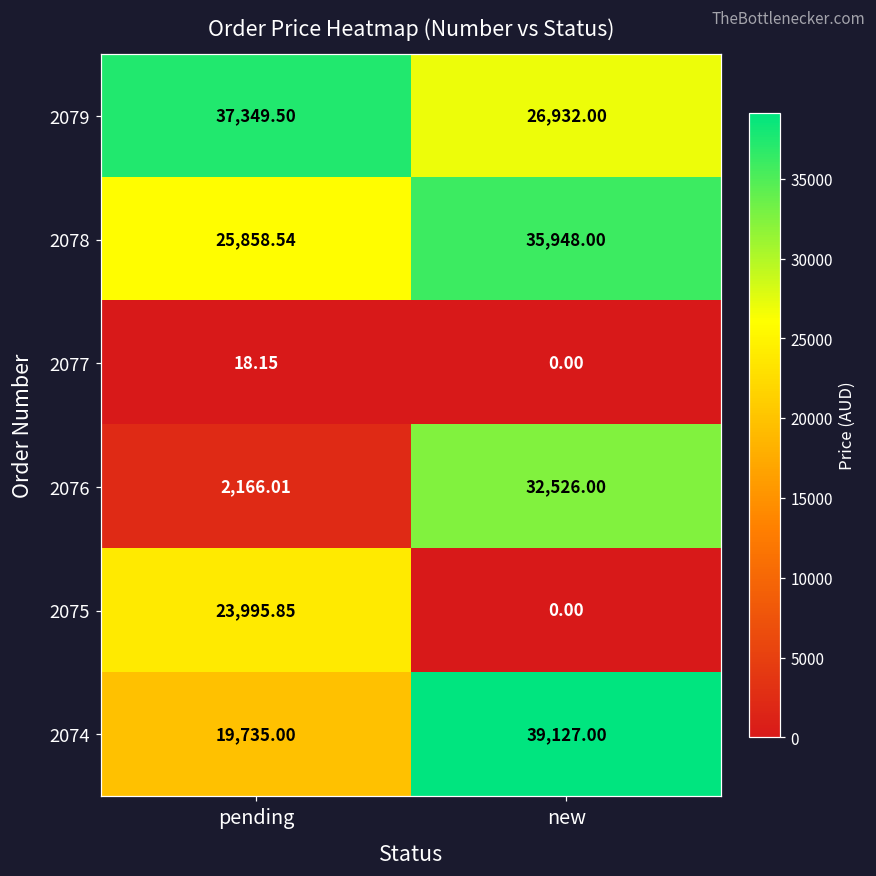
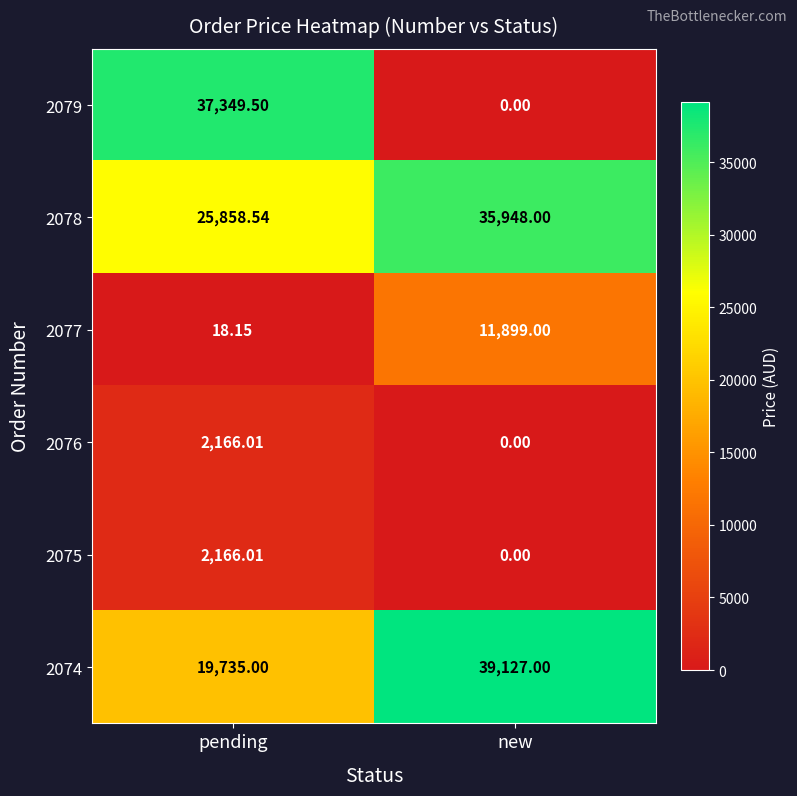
  {
    "2079": {
      "pending": "37,349.50",
-     "new": "26,932.00"
+     "new": "0.00"
    },
    "2078": {
      "pending": "25,858.54",
      "new": "35,948.00"
    },
    "2077": {
      "pending": "18.15",
-     "new": "0.00"
+     "new": "11,899.00"
    },
    "2076": {
      "pending": "2,166.01",
-     "new": "32,526.00"
+     "new": "0.00"
    },
    "2075": {
-     "pending": "23,995.85",
+     "pending": "2,166.01",
      "new": "0.00"
    },
    "2074": {
      "pending": "19,735.00",
      "new": "39,127.00"
    }
  }
